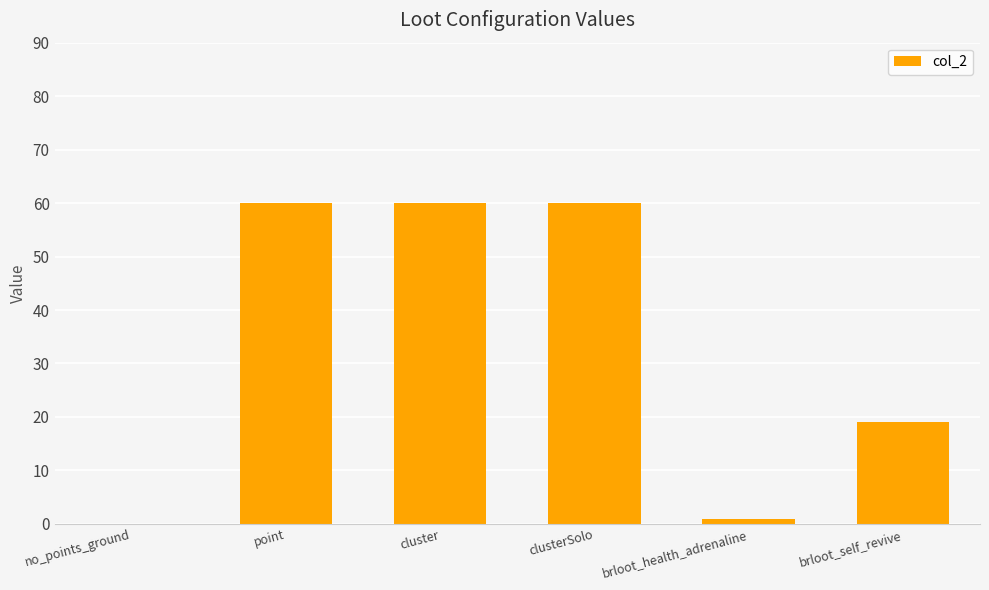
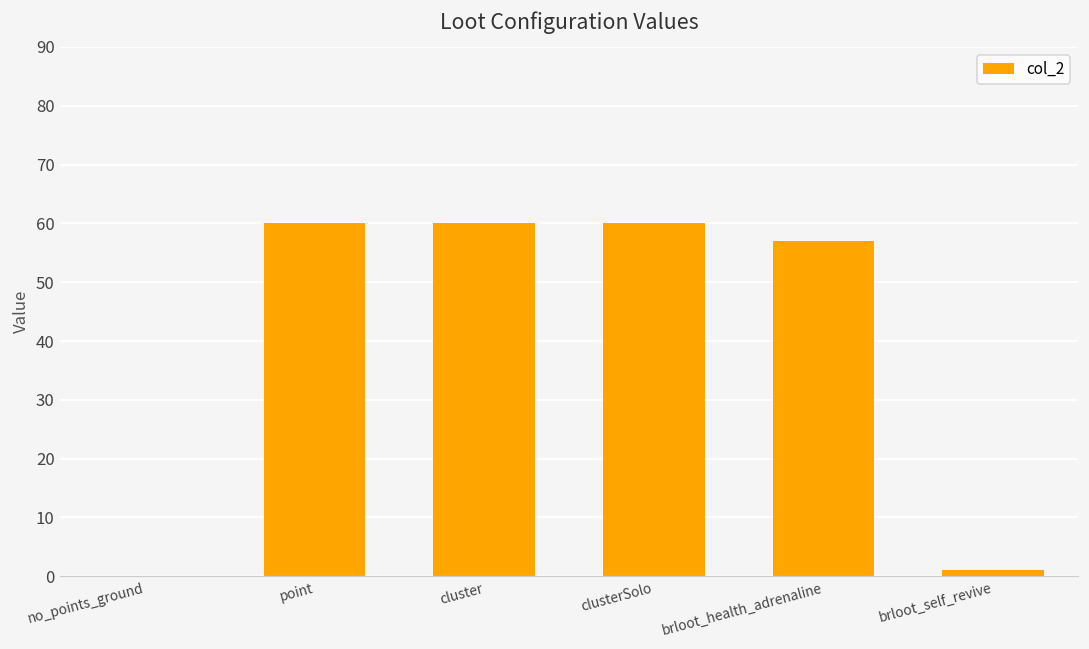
  {
    "no_points_ground": 0,
    "point": 60,
    "cluster": 60,
    "clusterSolo": 60,
-   "brloot_health_adrenaline": 1,
-   "brloot_self_revive": 19
+   "brloot_health_adrenaline": 57,
+   "brloot_self_revive": 1
  }
